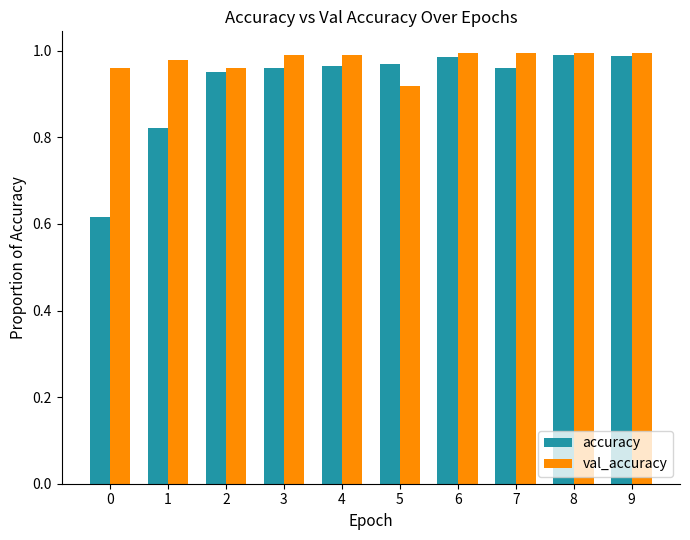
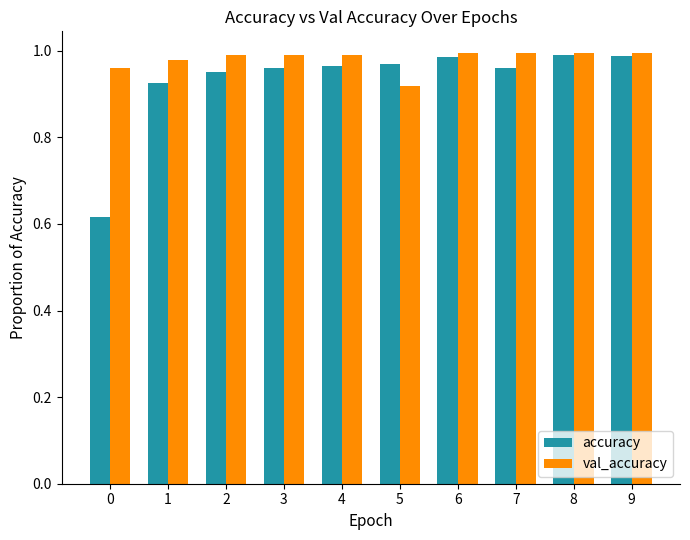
  {
    "accuracy": {
      "0": 0.62,
-     "1": 0.82,
+     "1": 0.93,
      "2": 0.95,
      "3": 0.96,
      "4": 0.96,
      "5": 0.97,
      "6": 0.98,
      "7": 0.96,
      "8": 0.99,
      "9": 0.99
    },
    "val_accuracy": {
      "0": 0.96,
      "1": 0.98,
-     "2": 0.96,
+     "2": 0.99,
      "3": 0.99,
      "4": 0.99,
      "5": 0.92,
      "6": 0.99,
      "7": 1.00,
      "8": 1.00,
      "9": 0.99
    }
  }
